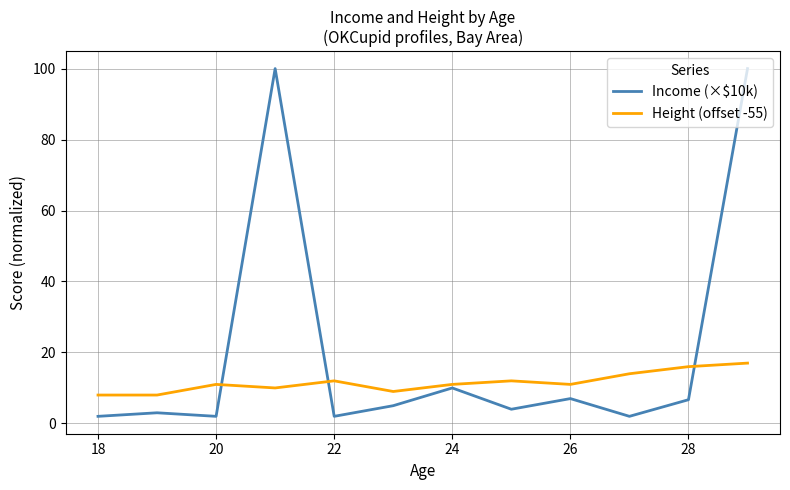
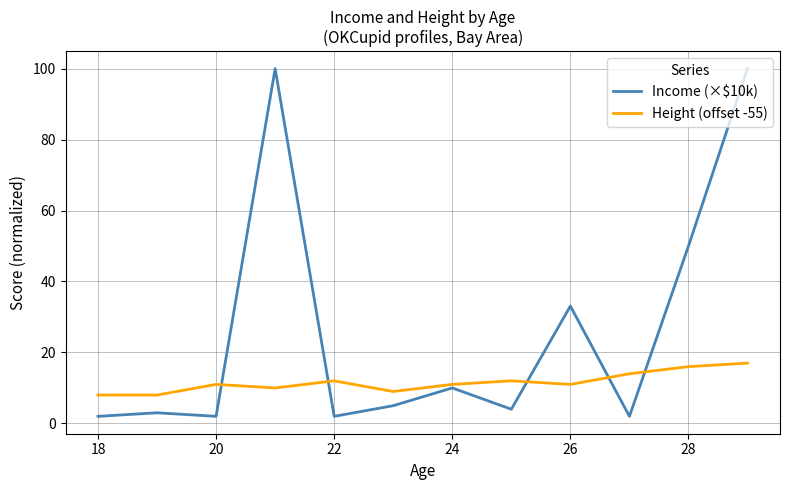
  {
    "Income (×$10k)": {
      "18": 2,
      "20": 2,
      "22": 2,
      "24": 10,
-     "26": 7,
-     "28": 7
+     "26": 33,
+     "28": 50
    },
    "Height (offset -55)": {
      "18": 8,
      "20": 11,
      "22": 12,
      "24": 11,
      "26": 11,
      "28": 16
    }
  }
